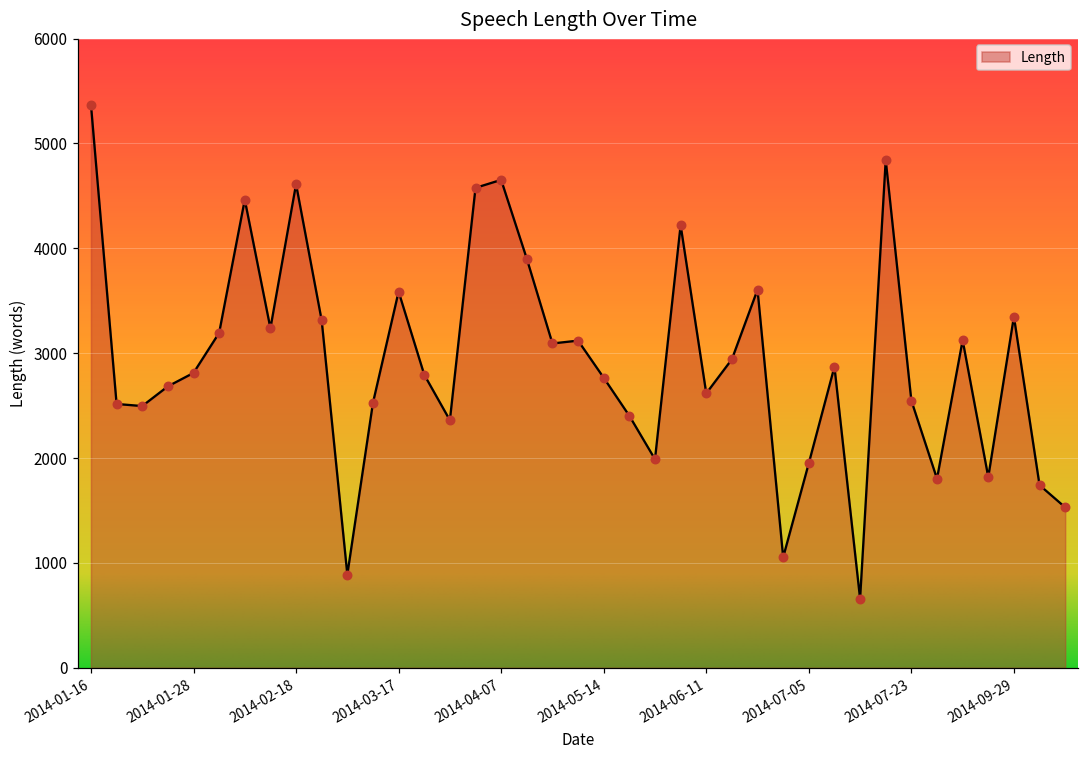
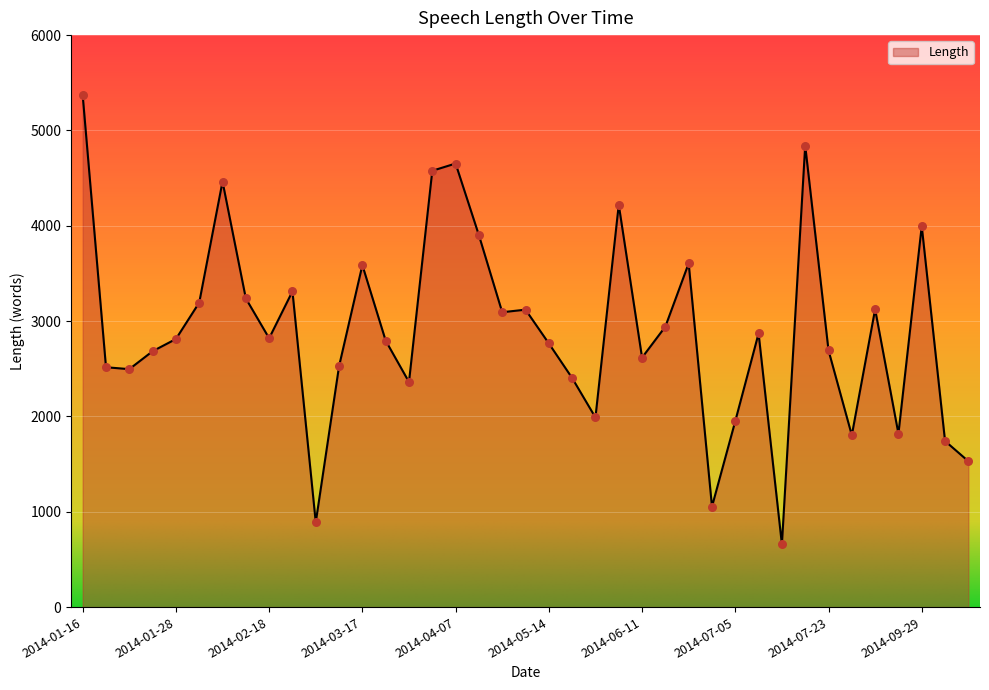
  {
    "2014-01-28": 2800,
-   "2014-02-18": 4600,
+   "2014-02-18": 2800,
    "2014-03-17": 3600,
    "2014-04-07": 4700,
    "2014-05-14": 2800,
    "2014-06-11": 2600,
    "2014-07-05": 2000,
-   "2014-07-23": 2500,
-   "2014-09-29": 3300
+   "2014-07-23": 2700,
+   "2014-09-29": 4000
  }
